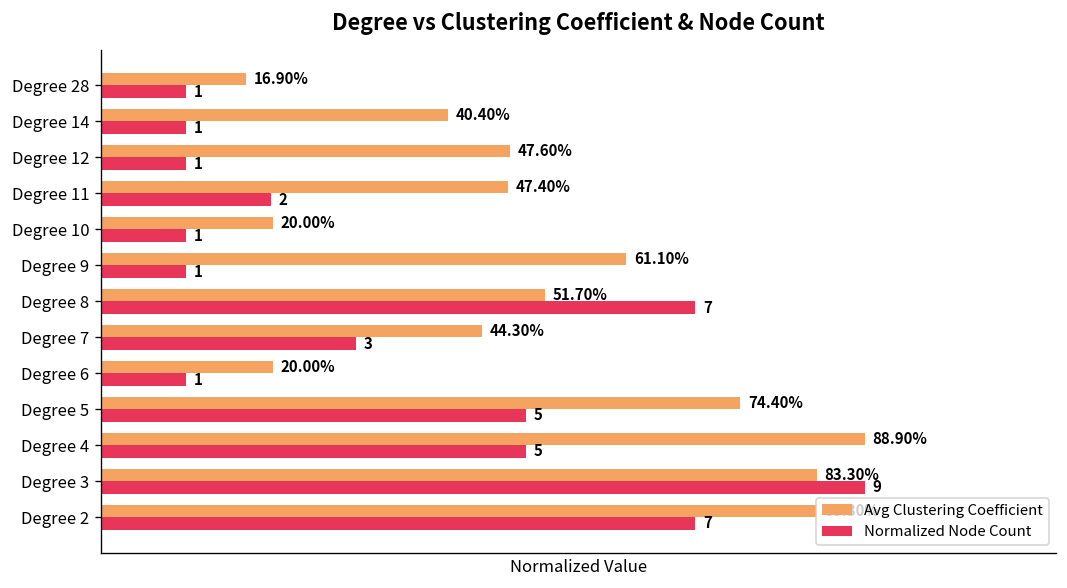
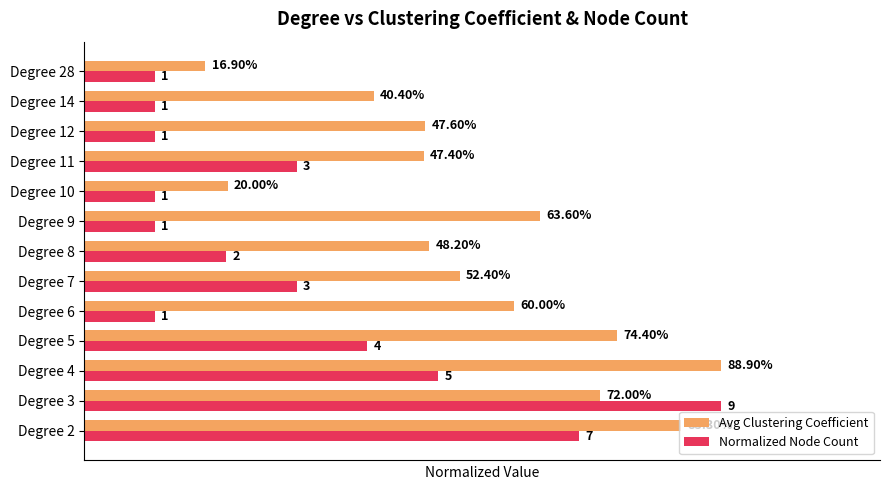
  {
    "Avg Clustering Coefficient": {
-     "Degree 9": "61.10%",
-     "Degree 8": "51.70%",
-     "Degree 7": "44.30%",
-     "Degree 6": "20.00%",
-     "Degree 3": "83.30%"
+     "Degree 9": "63.60%",
+     "Degree 8": "48.20%",
+     "Degree 7": "52.40%",
+     "Degree 6": "60.00%",
+     "Degree 3": "72.00%"
    },
    "Normalized Node Count": {
-     "Degree 11": "2",
-     "Degree 8": "7",
-     "Degree 5": "5"
+     "Degree 11": "3",
+     "Degree 8": "2",
+     "Degree 5": "4"
    }
  }
